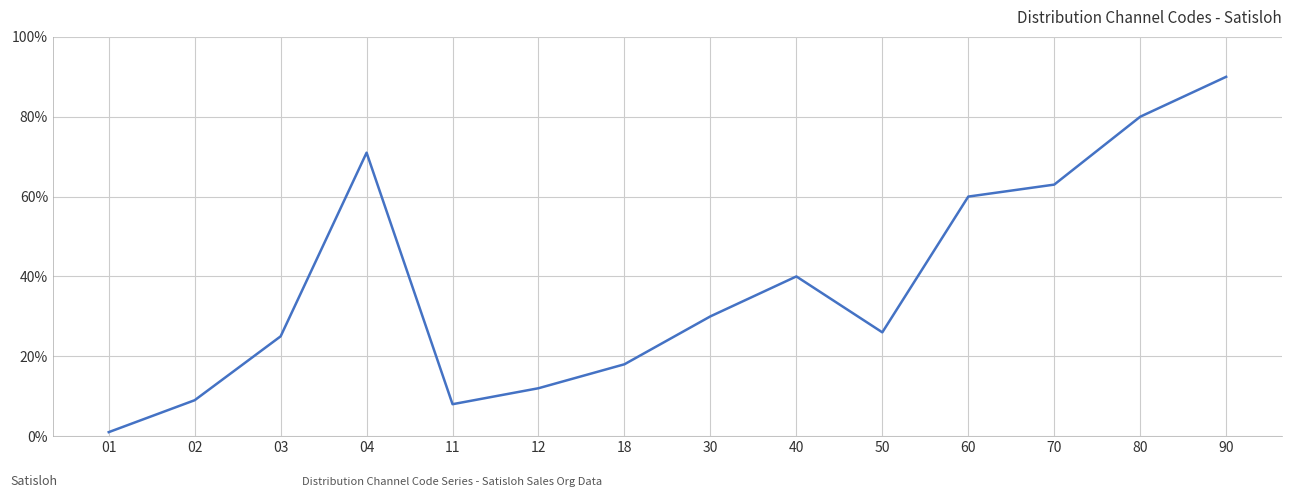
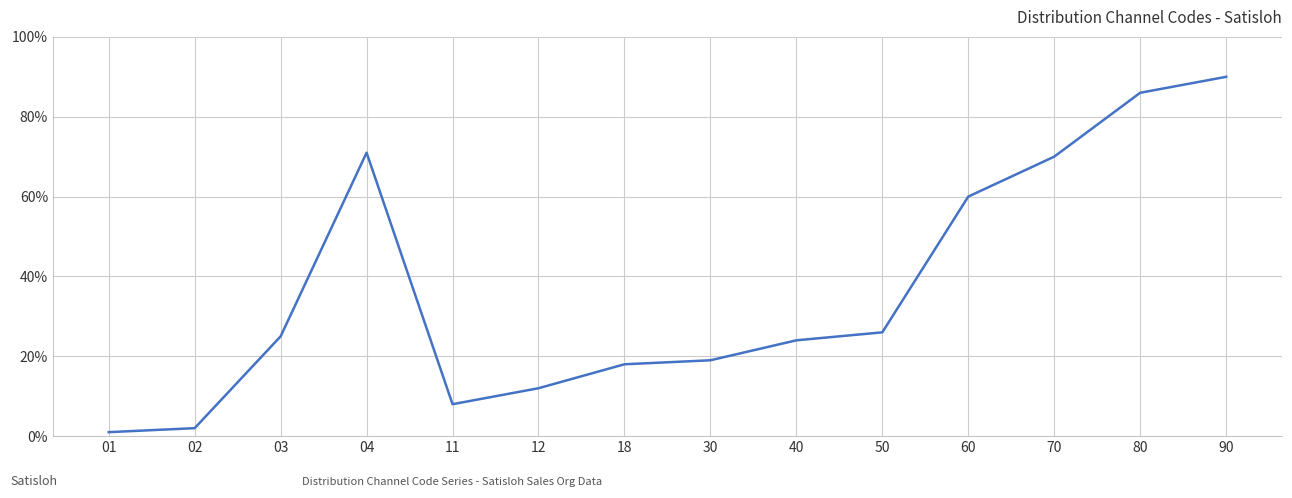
  {
    "01": "1%",
-   "02": "9%",
+   "02": "2%",
    "03": "25%",
    "04": "71%",
    "11": "8%",
    "12": "12%",
    "18": "18%",
-   "30": "30%",
-   "40": "40%",
+   "30": "19%",
+   "40": "24%",
    "50": "26%",
    "60": "60%",
-   "70": "63%",
-   "80": "80%",
+   "70": "70%",
+   "80": "86%",
    "90": "90%"
  }
